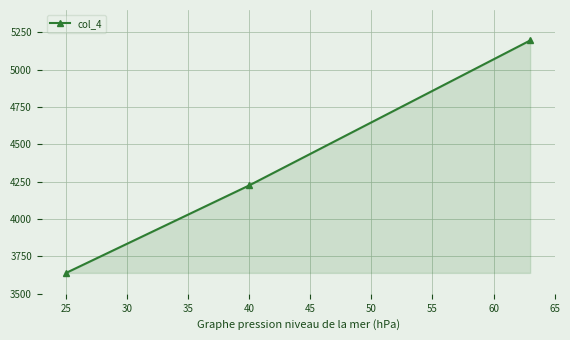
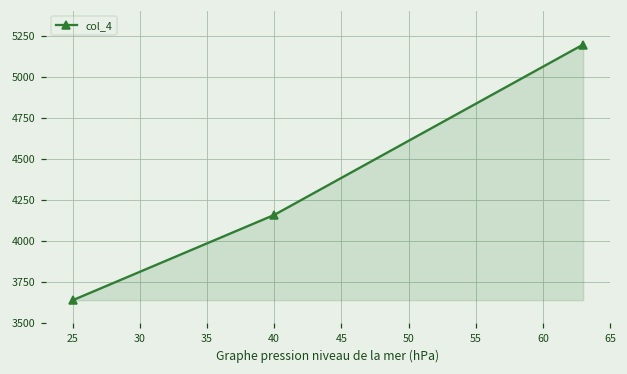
  {
    "25": 3640,
-   "40": 4230
+   "40": 4160
  }
